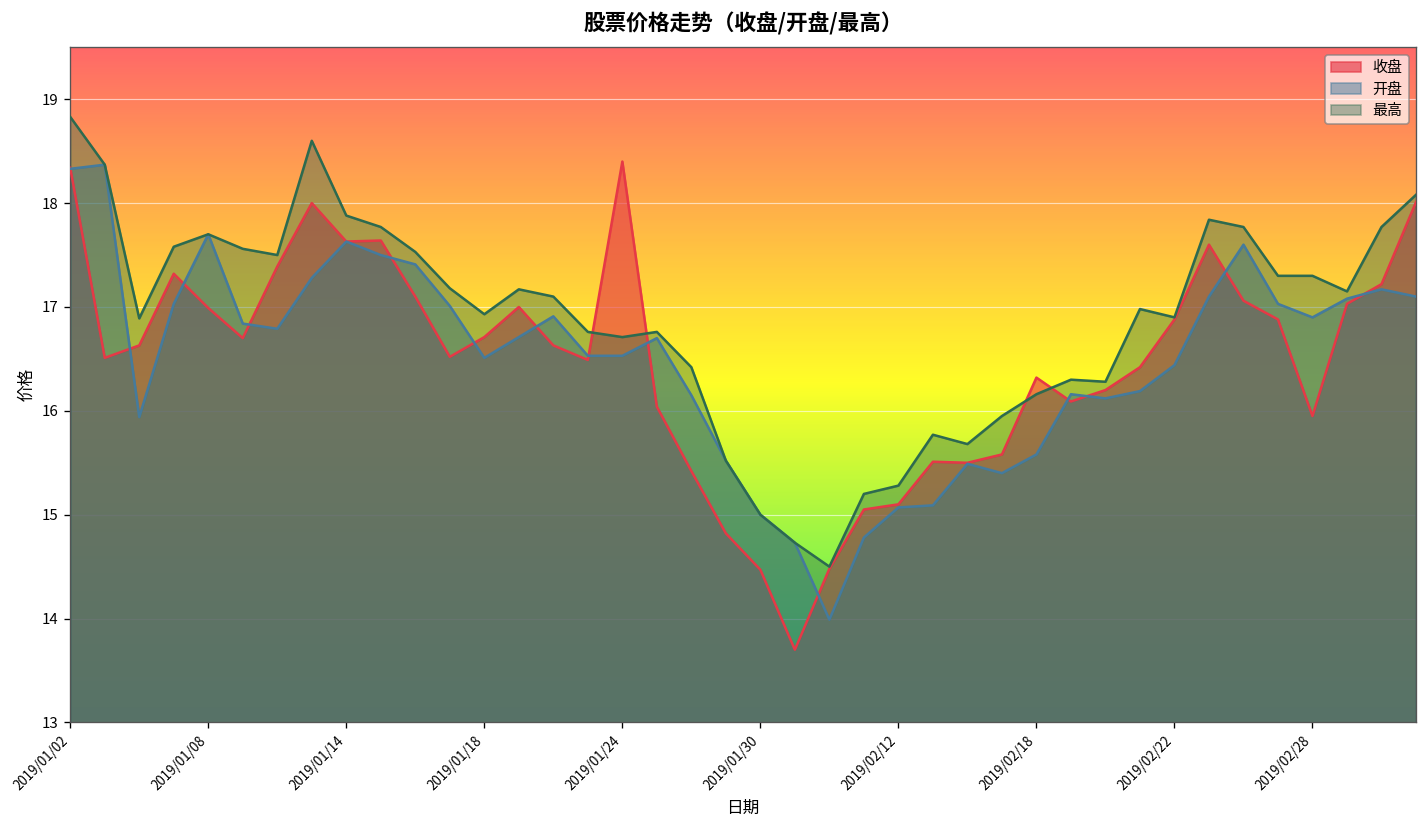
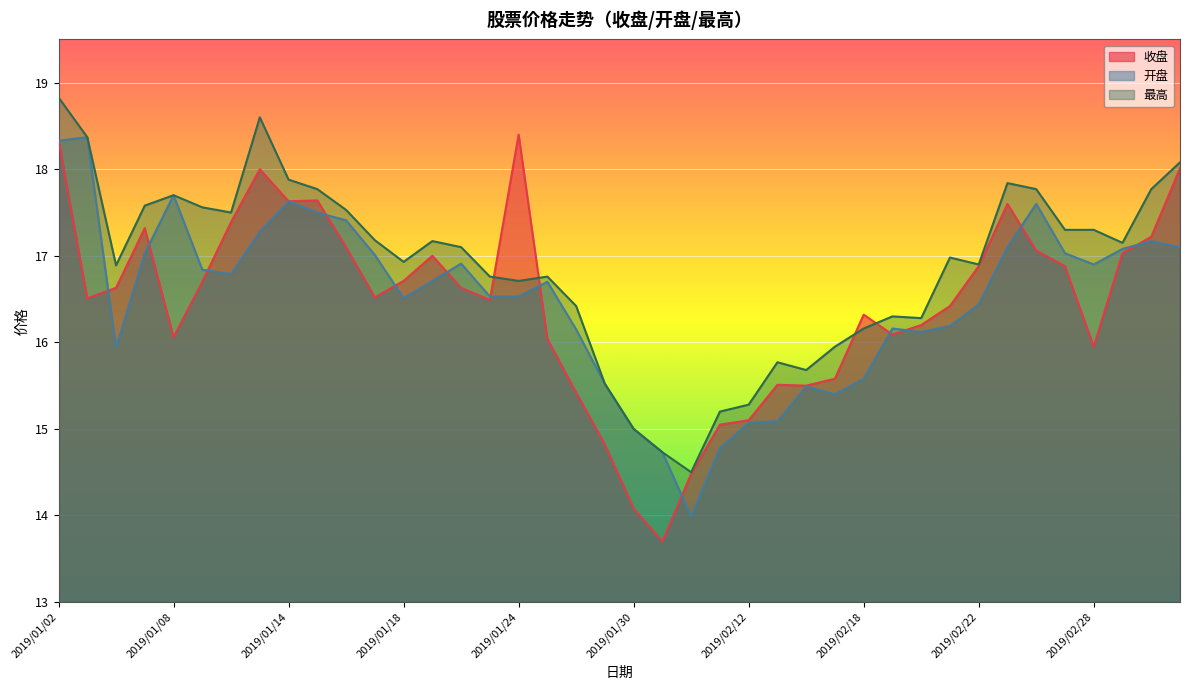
  {
    "收盘": {
-     "2019/01/08": 17.0,
+     "2019/01/08": 16.1,
      "2019/01/18": 16.7,
      "2019/01/24": 18.4,
-     "2019/01/30": 14.5,
+     "2019/01/30": 14.1,
      "2019/02/12": 15.1,
      "2019/02/18": 16.3,
      "2019/02/28": 16.0
    }
  }
